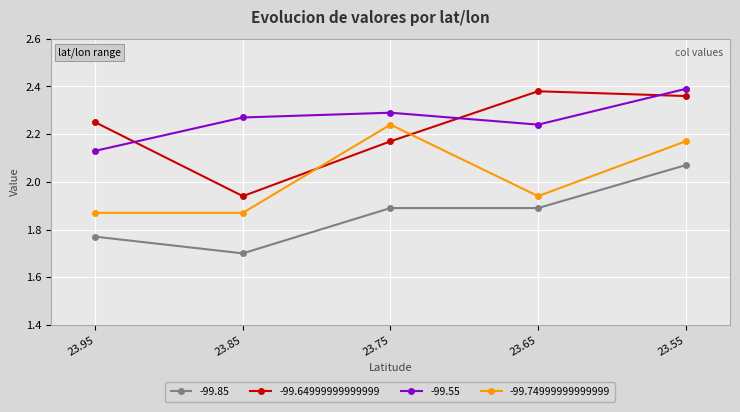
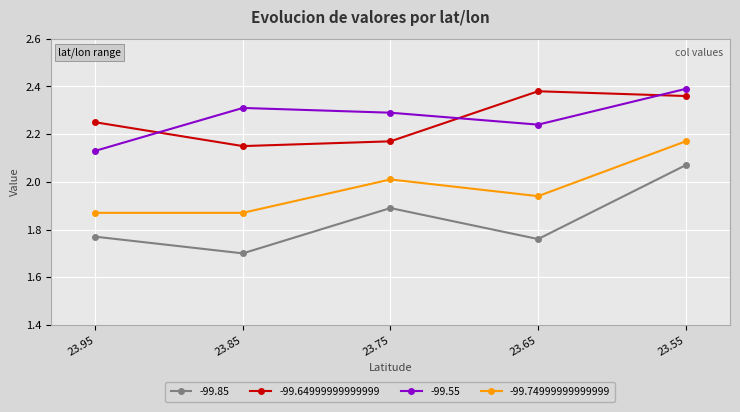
  {
    "-99.85": {
      "23.95": 1.77,
      "23.85": 1.70,
      "23.75": 1.89,
-     "23.65": 1.89,
+     "23.65": 1.76,
      "23.55": 2.07
    },
    "-99.64999999999999": {
      "23.95": 2.25,
-     "23.85": 1.94,
+     "23.85": 2.15,
      "23.75": 2.17,
      "23.65": 2.38,
      "23.55": 2.36
    },
    "-99.55": {
      "23.95": 2.13,
-     "23.85": 2.27,
+     "23.85": 2.31,
      "23.75": 2.29,
      "23.65": 2.24,
      "23.55": 2.39
    },
    "-99.74999999999999": {
      "23.95": 1.87,
      "23.85": 1.87,
-     "23.75": 2.24,
+     "23.75": 2.01,
      "23.65": 1.94,
      "23.55": 2.17
    }
  }
